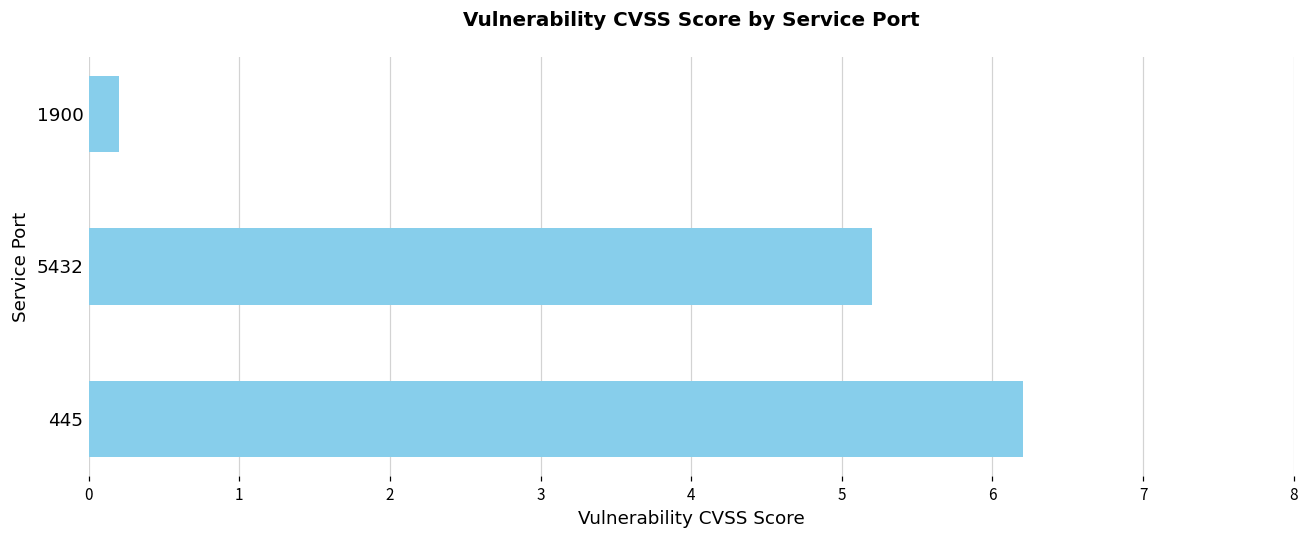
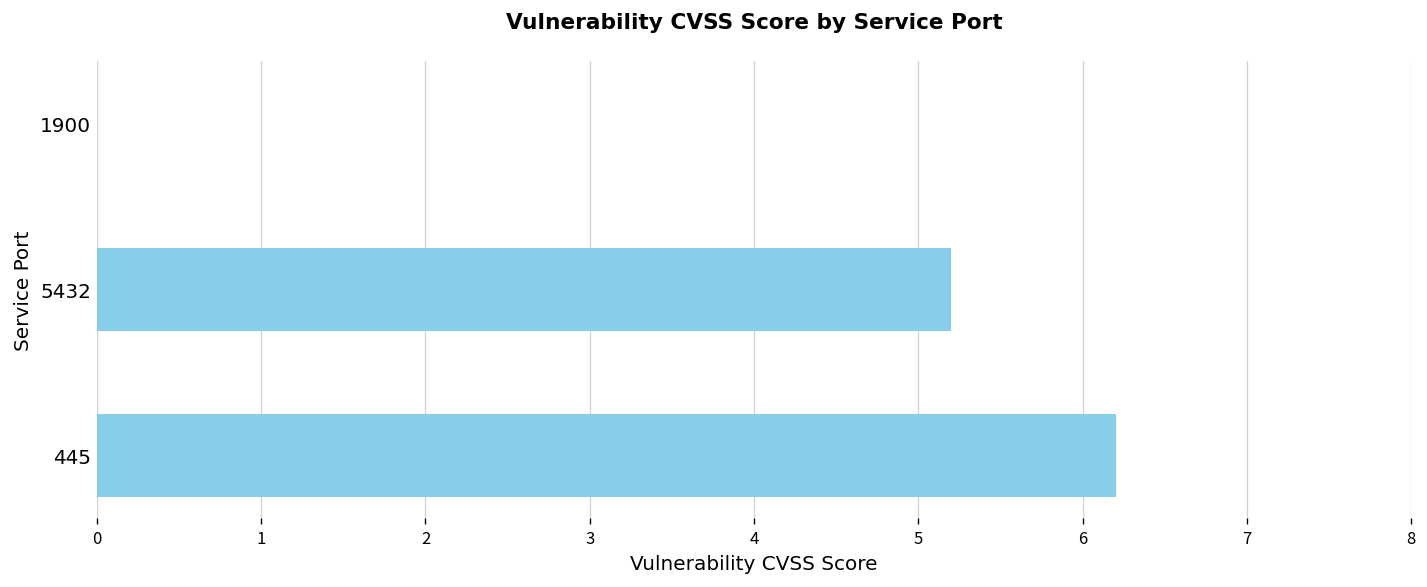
  {
-   "1900": 0.2,
+   "1900": 0.0,
    "5432": 5.2,
    "445": 6.2
  }
